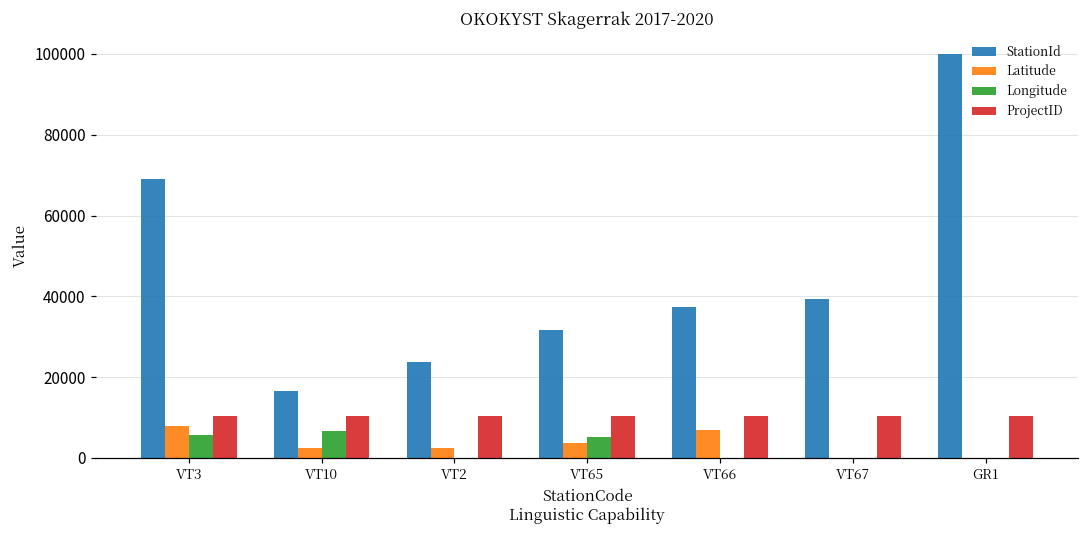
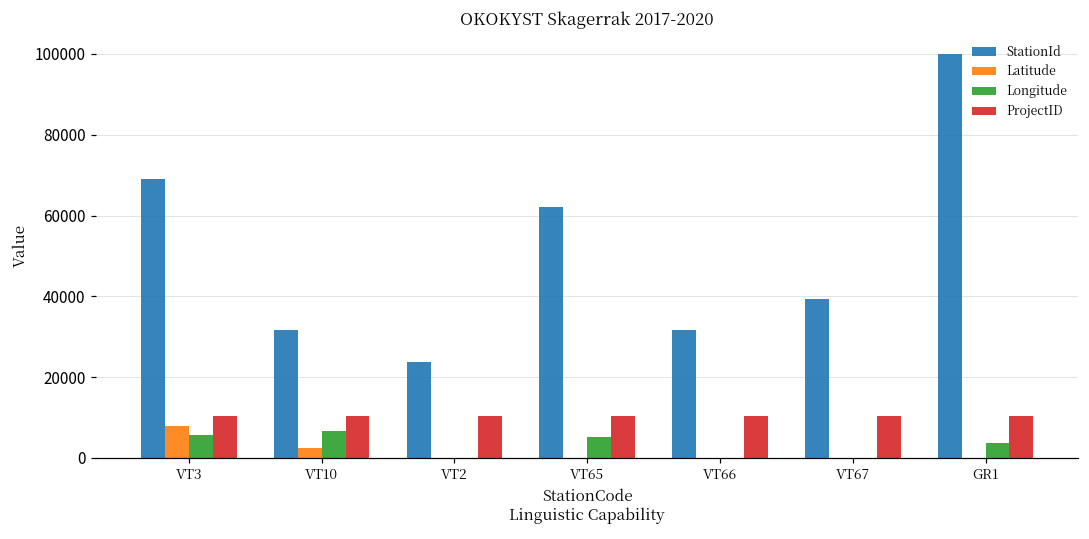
  {
    "StationId": {
      "VT3": 69000,
-     "VT10": 16000,
+     "VT10": 32000,
      "VT2": 24000,
-     "VT65": 32000,
-     "VT66": 37000,
+     "VT65": 62000,
+     "VT66": 32000,
      "VT67": 39000,
      "GR1": 100000
    },
    "Latitude": {
      "VT3": 8000,
      "VT10": 2000,
-     "VT2": 2000,
-     "VT65": 4000,
-     "VT66": 7000
+     "VT2": 0,
+     "VT65": 0,
+     "VT66": 0
    },
    "Longitude": {
      "VT3": 6000,
      "VT10": 7000,
      "VT65": 5000,
-     "GR1": 0
+     "GR1": 4000
    },
    "ProjectID": {
      "VT3": 10000,
      "VT10": 10000,
      "VT2": 10000,
      "VT65": 10000,
      "VT66": 10000,
      "VT67": 10000,
      "GR1": 10000
    }
  }
